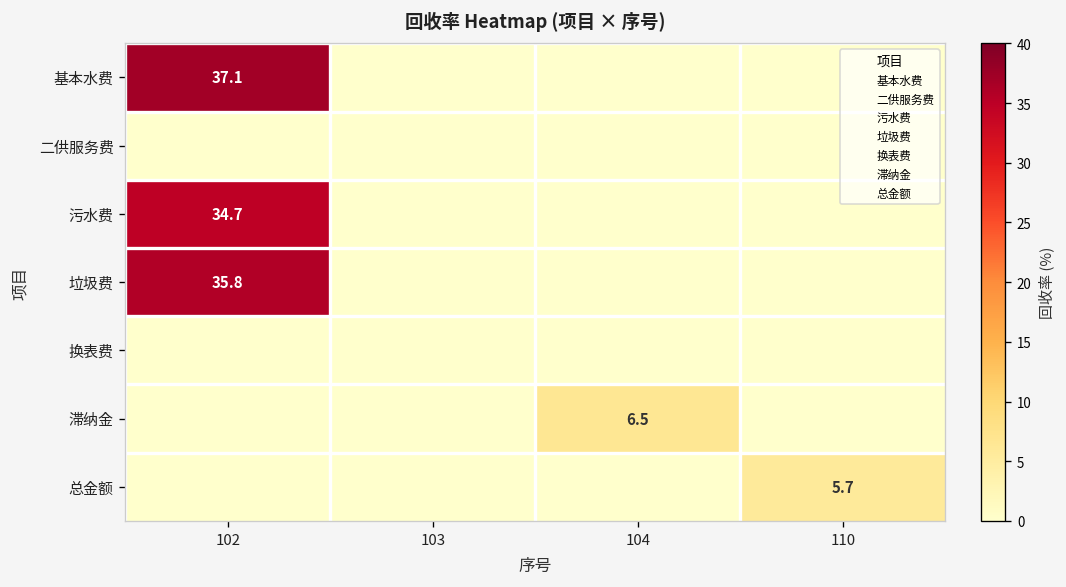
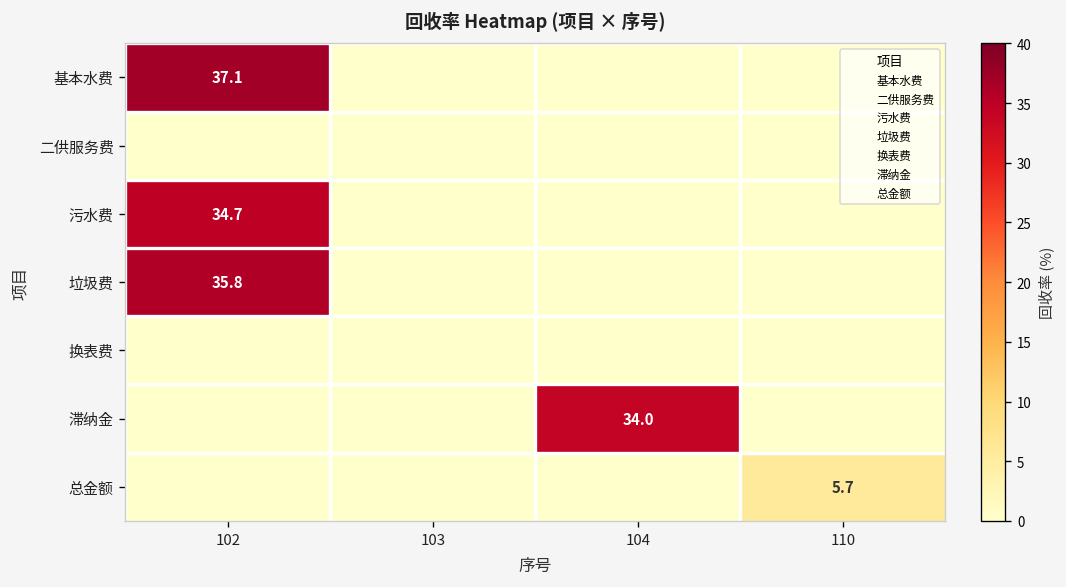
  {
    "基本水费": {
      "102": 37.1
    },
    "污水费": {
      "102": 34.7
    },
    "垃圾费": {
      "102": 35.8
    },
    "滞纳金": {
-     "104": 6.5
+     "104": 34.0
    },
    "总金额": {
      "110": 5.7
    }
  }
